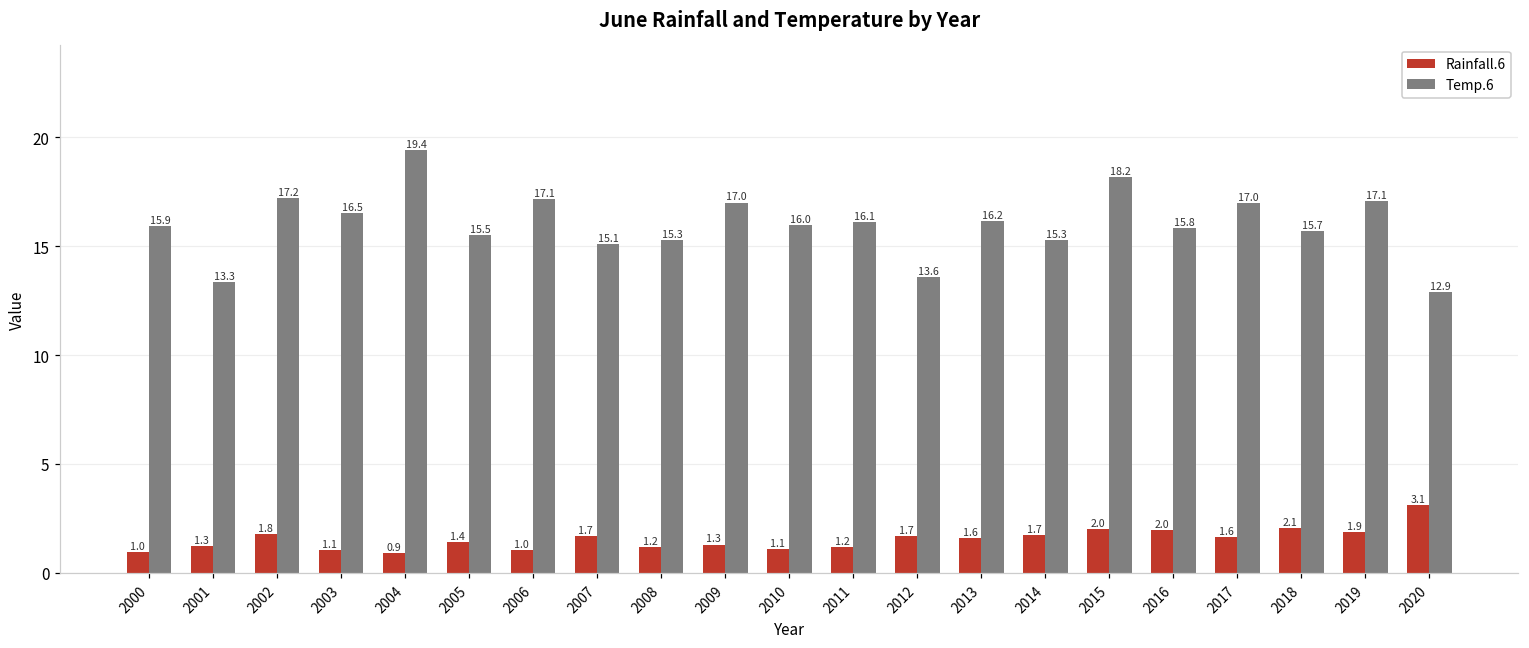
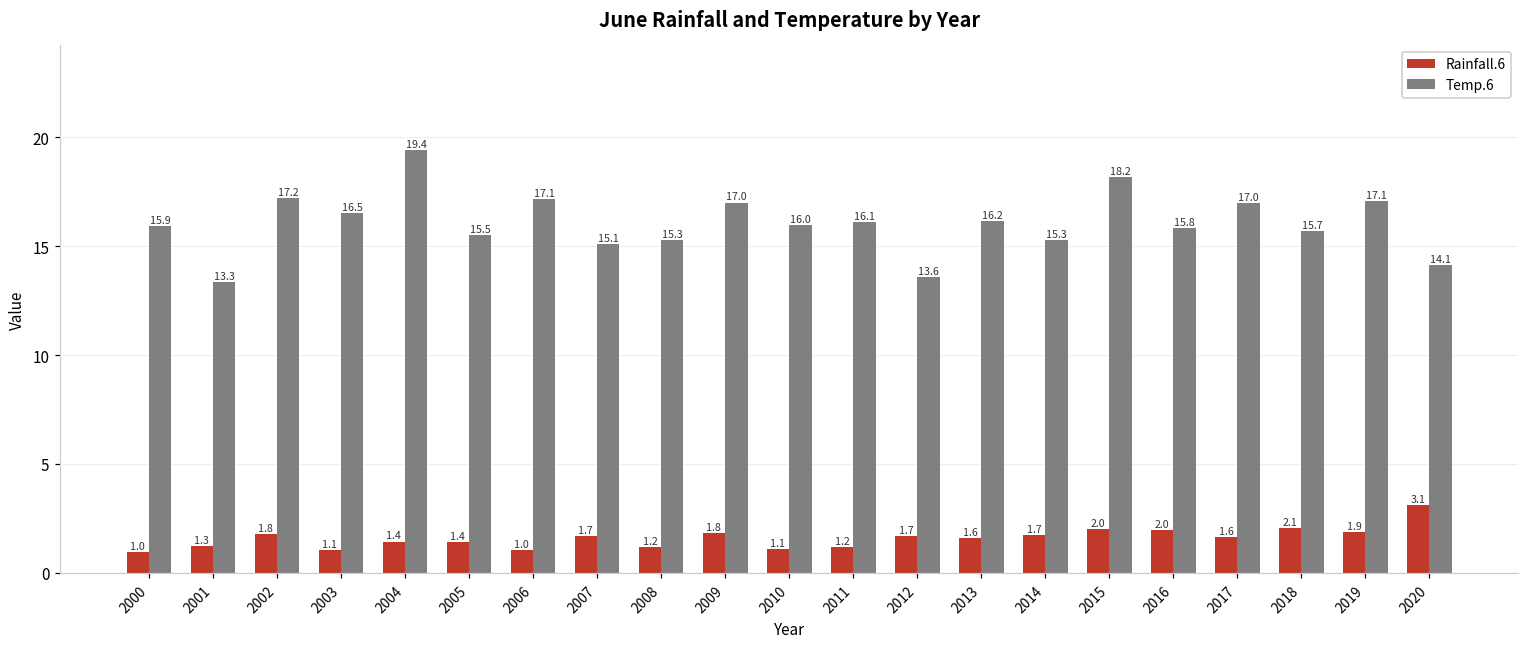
  {
    "Rainfall.6": {
      "2000": 1.0,
      "2001": 1.3,
      "2002": 1.8,
      "2003": 1.1,
-     "2004": 0.9,
+     "2004": 1.4,
      "2005": 1.4,
      "2006": 1.0,
      "2007": 1.7,
      "2008": 1.2,
-     "2009": 1.3,
+     "2009": 1.8,
      "2010": 1.1,
      "2011": 1.2,
      "2012": 1.7,
      "2013": 1.6,
      "2014": 1.7,
      "2015": 2.0,
      "2016": 2.0,
      "2017": 1.6,
      "2018": 2.1,
      "2019": 1.9,
      "2020": 3.1
    },
    "Temp.6": {
      "2000": 15.9,
      "2001": 13.3,
      "2002": 17.2,
      "2003": 16.5,
      "2004": 19.4,
      "2005": 15.5,
      "2006": 17.1,
      "2007": 15.1,
      "2008": 15.3,
      "2009": 17.0,
      "2010": 16.0,
      "2011": 16.1,
      "2012": 13.6,
      "2013": 16.2,
      "2014": 15.3,
      "2015": 18.2,
      "2016": 15.8,
      "2017": 17.0,
      "2018": 15.7,
      "2019": 17.1,
-     "2020": 12.9
+     "2020": 14.1
    }
  }
